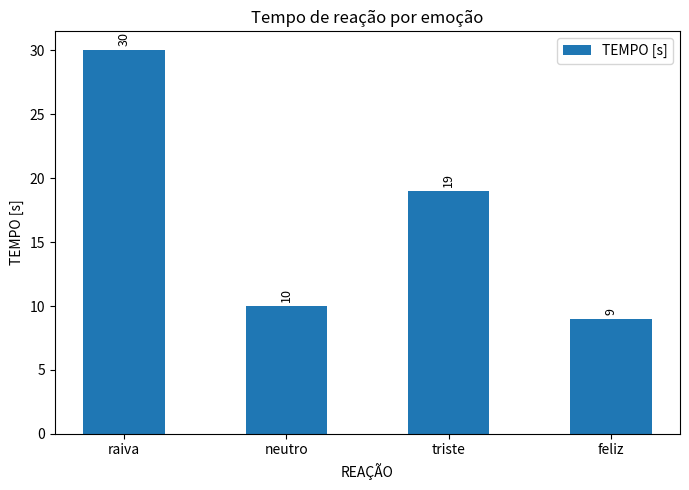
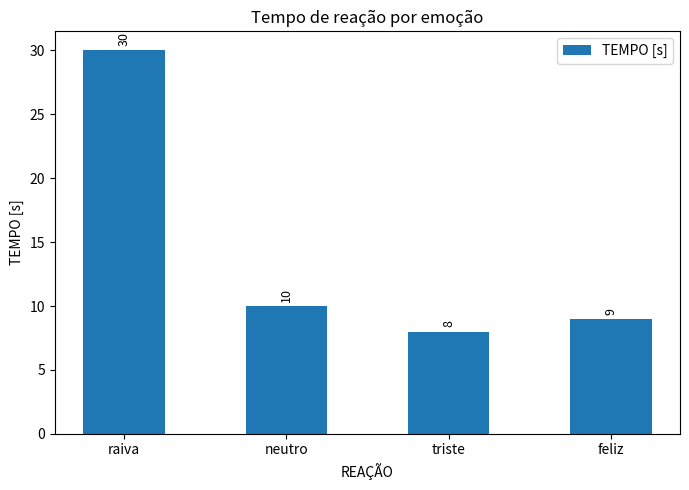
  {
    "raiva": 30,
    "neutro": 10,
-   "triste": 19,
+   "triste": 8,
    "feliz": 9
  }
